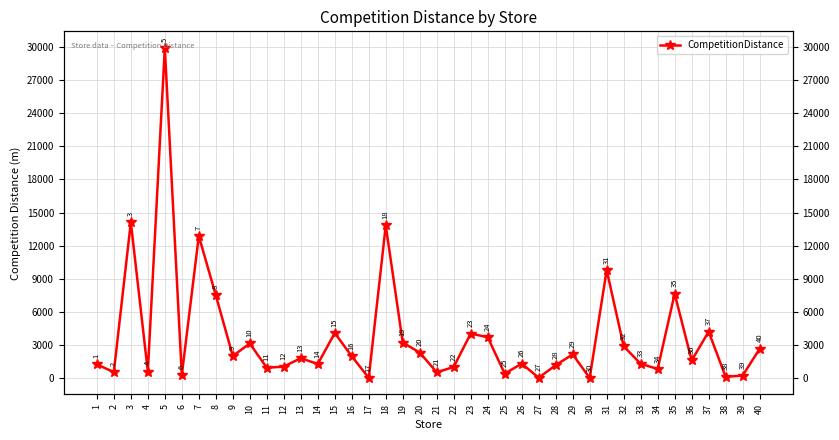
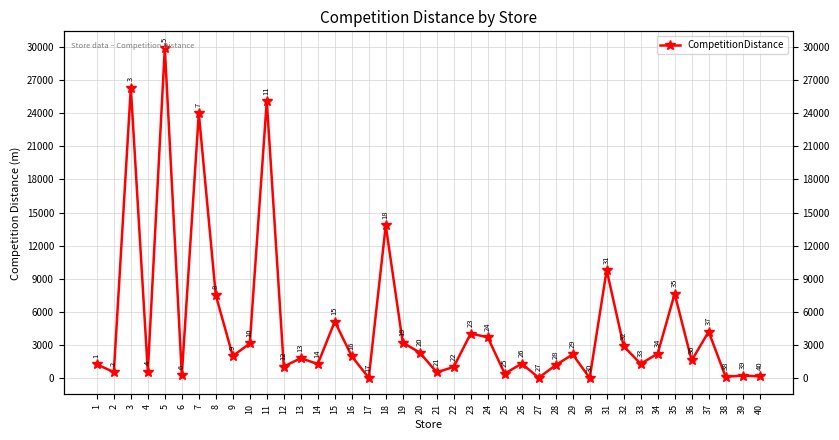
  {
-   "3": 14100,
-   "7": 12900,
-   "11": 1000,
-   "15": 4100,
-   "34": 900,
-   "40": 2700
+   "3": 26300,
+   "7": 24000,
+   "11": 25100,
+   "15": 5100,
+   "34": 2200,
+   "40": 200
  }
